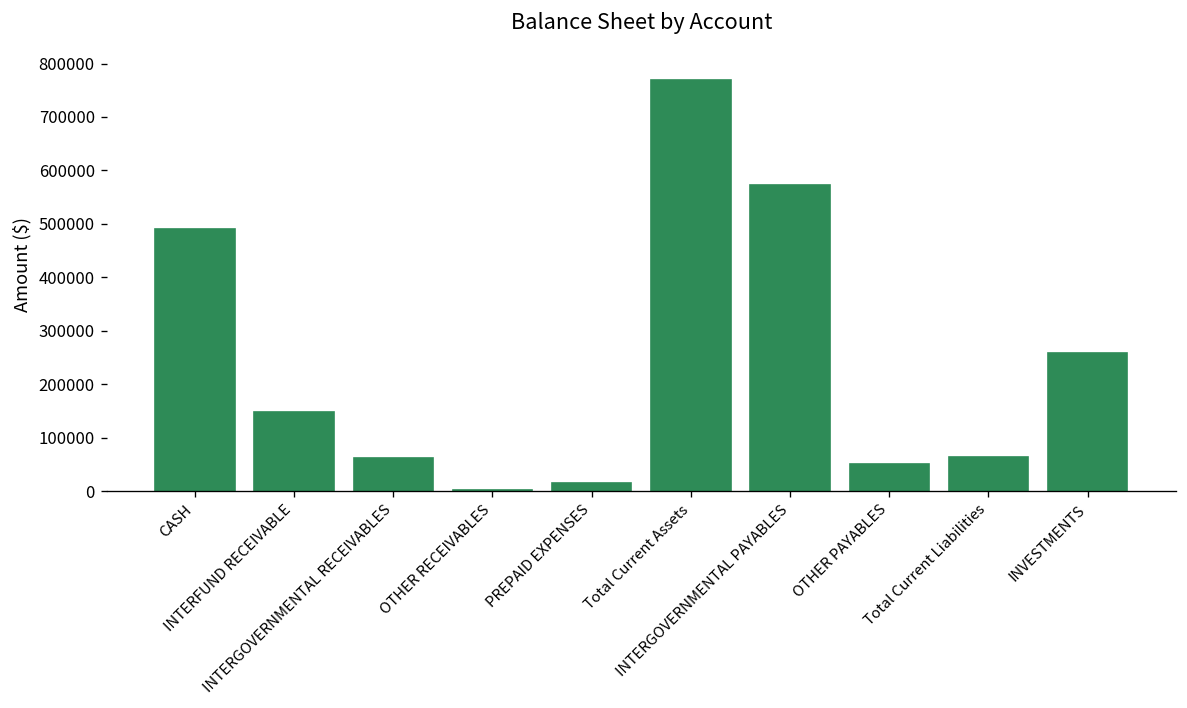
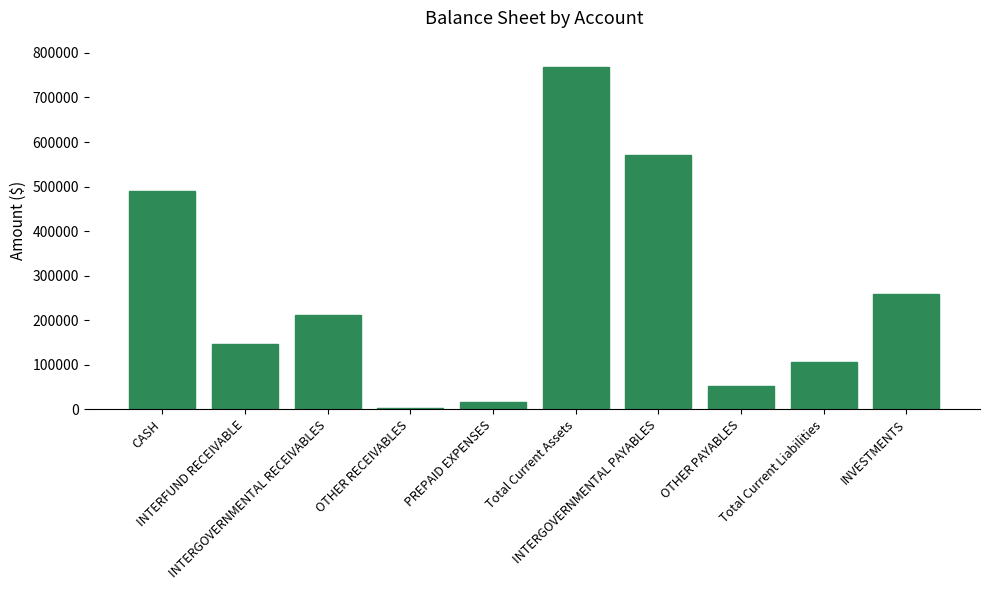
  {
    "CASH": 490000,
    "INTERFUND RECEIVABLE": 150000,
-   "INTERGOVERNMENTAL RECEIVABLES": 60000,
+   "INTERGOVERNMENTAL RECEIVABLES": 210000,
    "PREPAID EXPENSES": 20000,
    "Total Current Assets": 770000,
    "INTERGOVERNMENTAL PAYABLES": 570000,
    "OTHER PAYABLES": 50000,
-   "Total Current Liabilities": 60000,
+   "Total Current Liabilities": 110000,
    "INVESTMENTS": 260000
  }
